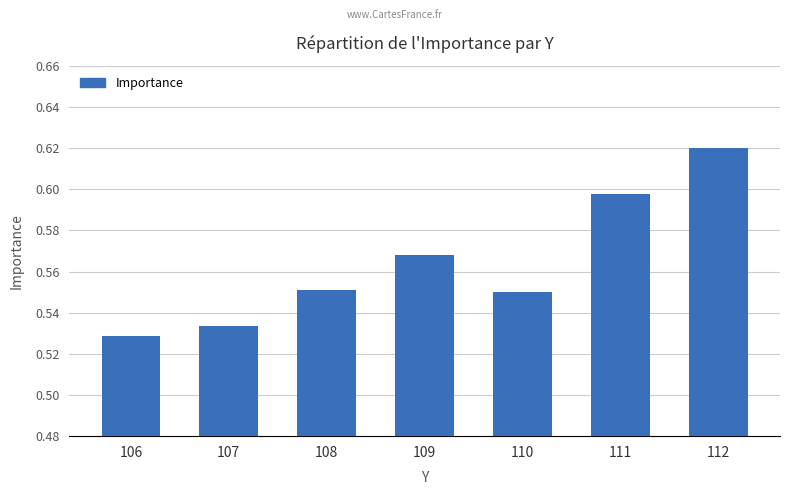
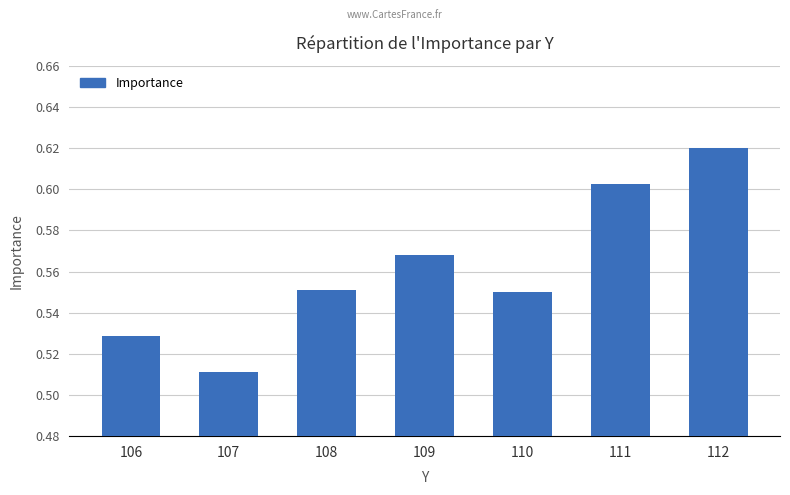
  {
    "106": 0.529,
-   "107": 0.534,
+   "107": 0.511,
    "108": 0.551,
    "109": 0.568,
    "110": 0.550,
-   "111": 0.598,
+   "111": 0.603,
    "112": 0.620
  }
